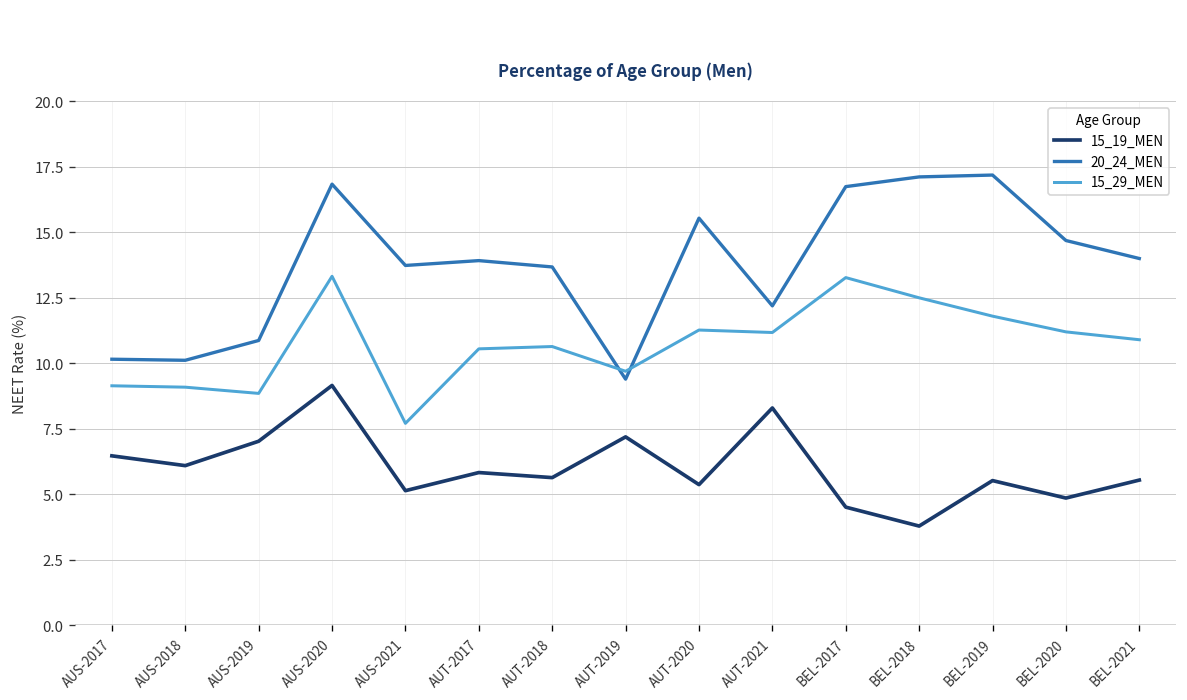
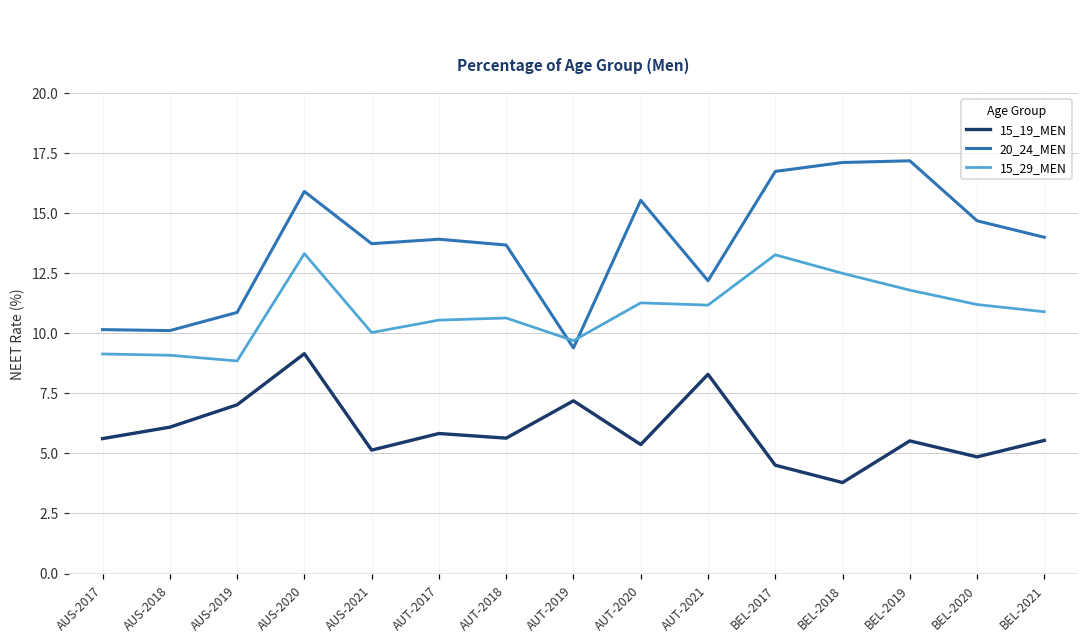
  {
    "15_19_MEN": {
-     "AUS-2017": 6.5,
+     "AUS-2017": 5.6,
      "AUS-2018": 6.1,
      "AUS-2019": 7.0,
      "AUS-2020": 9.2,
      "AUS-2021": 5.1,
      "AUT-2017": 5.8,
      "AUT-2018": 5.6,
      "AUT-2019": 7.2,
      "AUT-2020": 5.4,
      "AUT-2021": 8.3,
      "BEL-2017": 4.5,
      "BEL-2018": 3.8,
      "BEL-2019": 5.5,
      "BEL-2020": 4.9,
      "BEL-2021": 5.5
    },
    "20_24_MEN": {
      "AUS-2017": 10.2,
      "AUS-2018": 10.1,
      "AUS-2019": 10.9,
-     "AUS-2020": 16.8,
+     "AUS-2020": 15.9,
      "AUS-2021": 13.7,
      "AUT-2017": 13.9,
      "AUT-2018": 13.7,
      "AUT-2019": 9.4,
      "AUT-2020": 15.5,
      "AUT-2021": 12.2,
      "BEL-2017": 16.7,
      "BEL-2018": 17.1,
      "BEL-2019": 17.2,
      "BEL-2020": 14.7,
      "BEL-2021": 14.0
    },
    "15_29_MEN": {
      "AUS-2017": 9.1,
      "AUS-2018": 9.1,
      "AUS-2019": 8.9,
      "AUS-2020": 13.3,
-     "AUS-2021": 7.7,
+     "AUS-2021": 10.0,
      "AUT-2017": 10.6,
      "AUT-2018": 10.6,
      "AUT-2019": 9.7,
      "AUT-2020": 11.3,
      "AUT-2021": 11.2,
      "BEL-2017": 13.3,
      "BEL-2018": 12.5,
      "BEL-2019": 11.8,
      "BEL-2020": 11.2,
      "BEL-2021": 10.9
    }
  }
